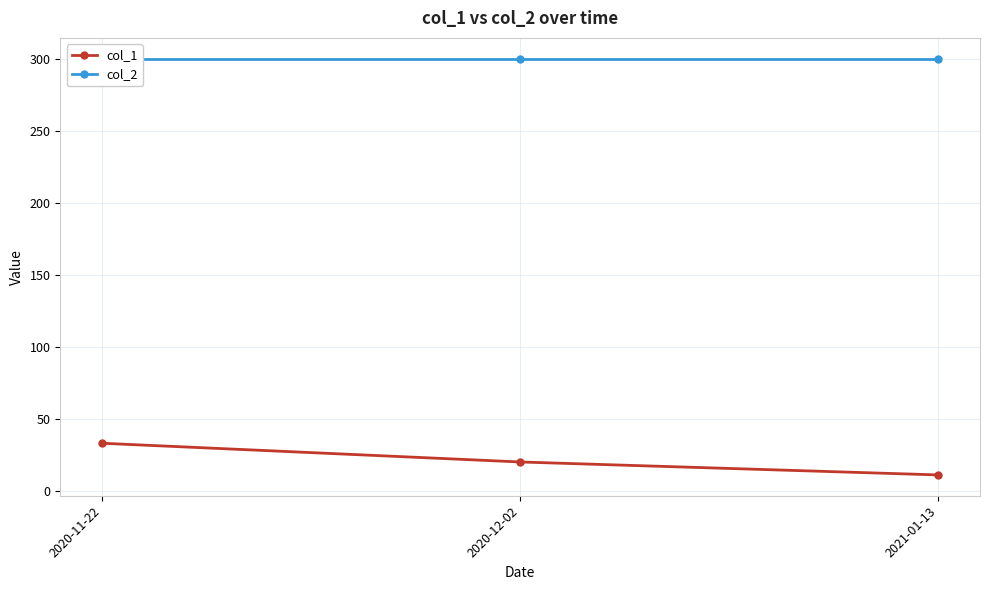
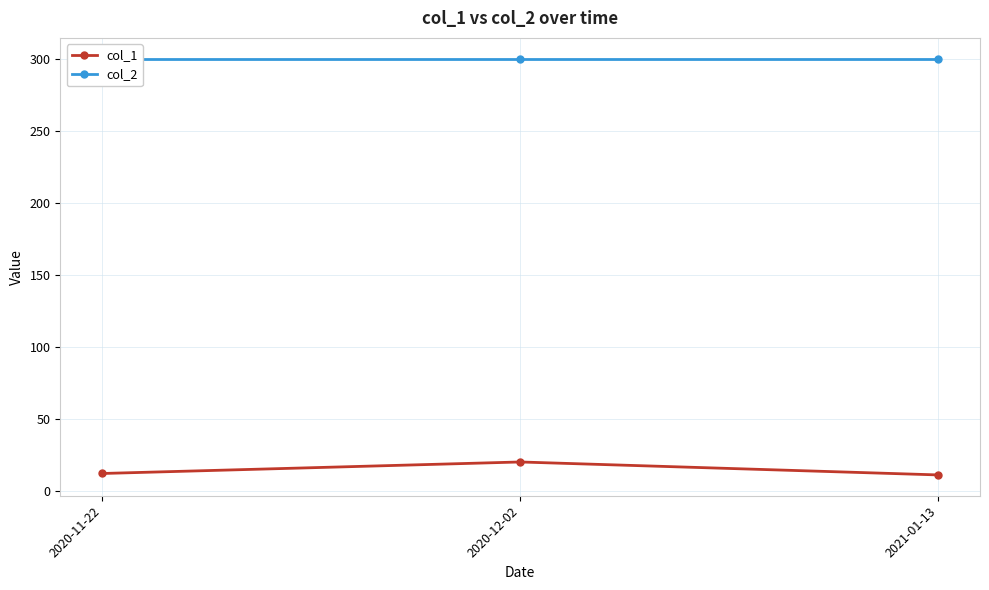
  {
    "col_1": {
-     "2020-11-22": 33,
+     "2020-11-22": 12,
      "2020-12-02": 20,
      "2021-01-13": 11
    },
    "col_2": {
      "2020-12-02": 300,
      "2021-01-13": 300
    }
  }
